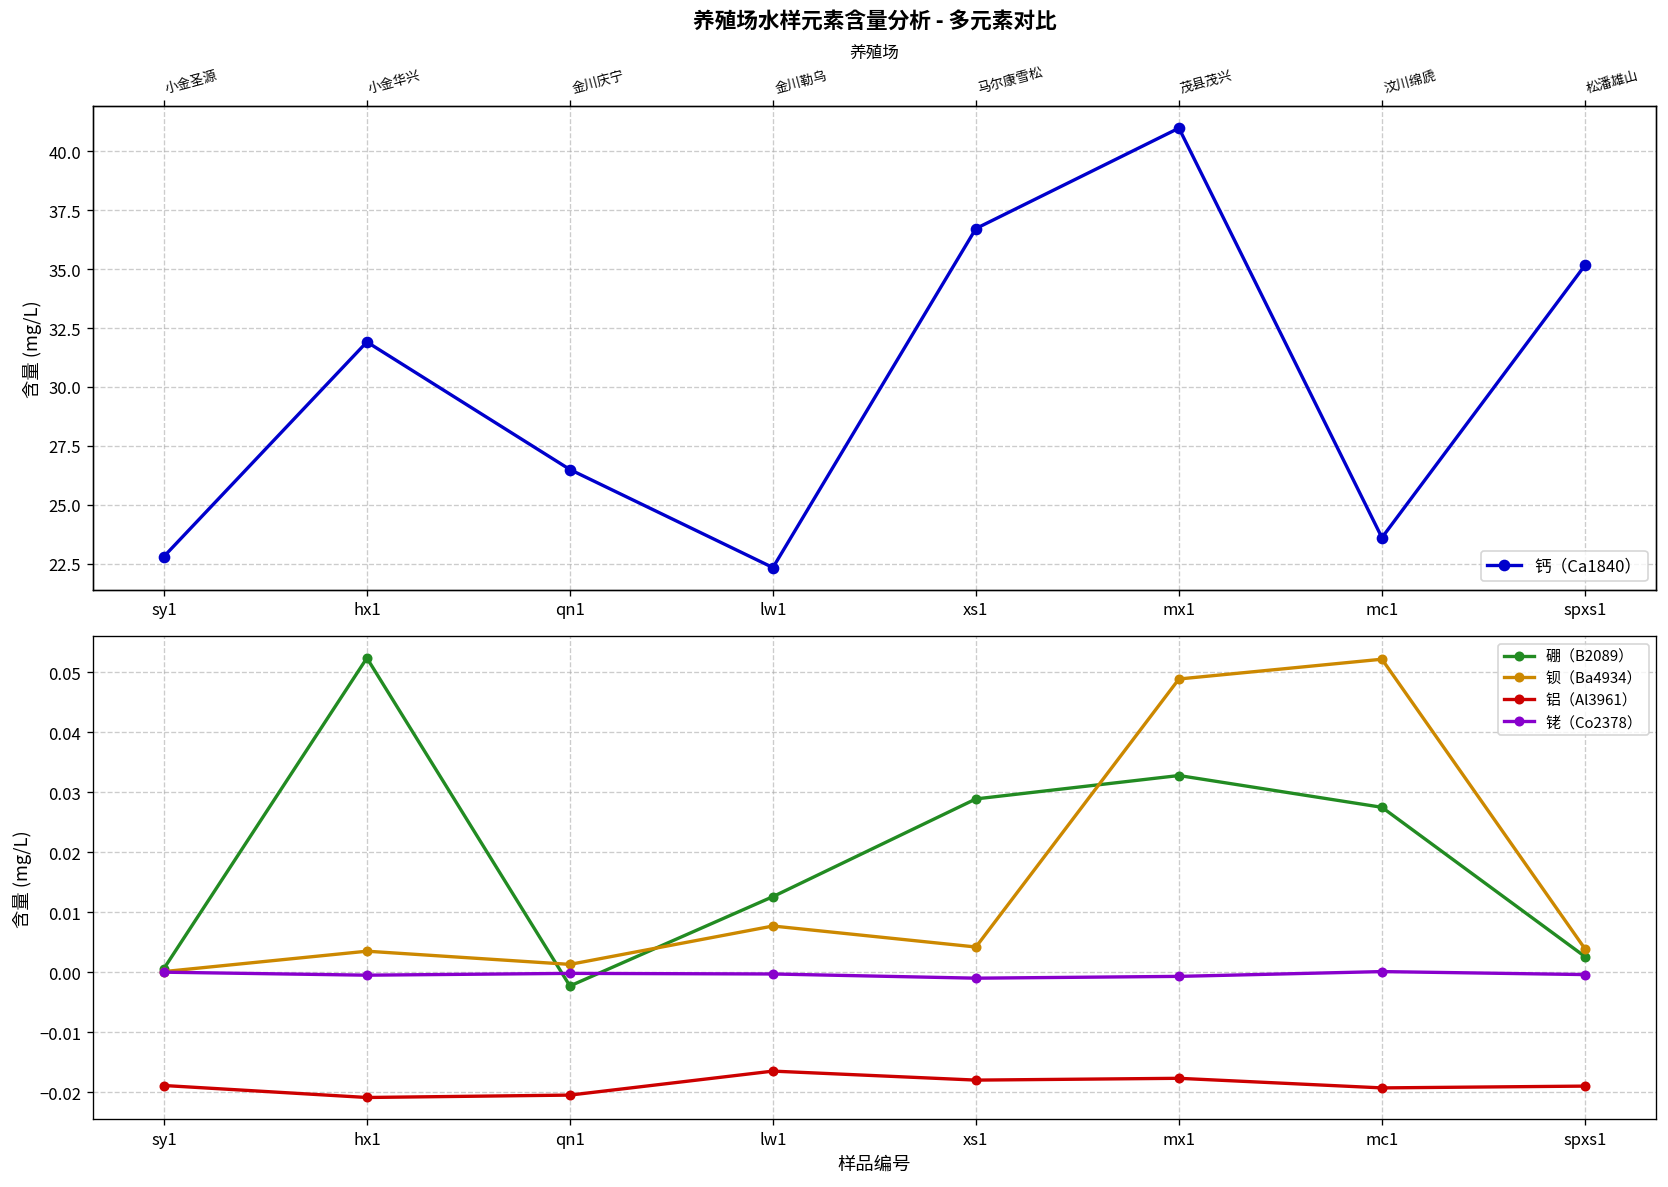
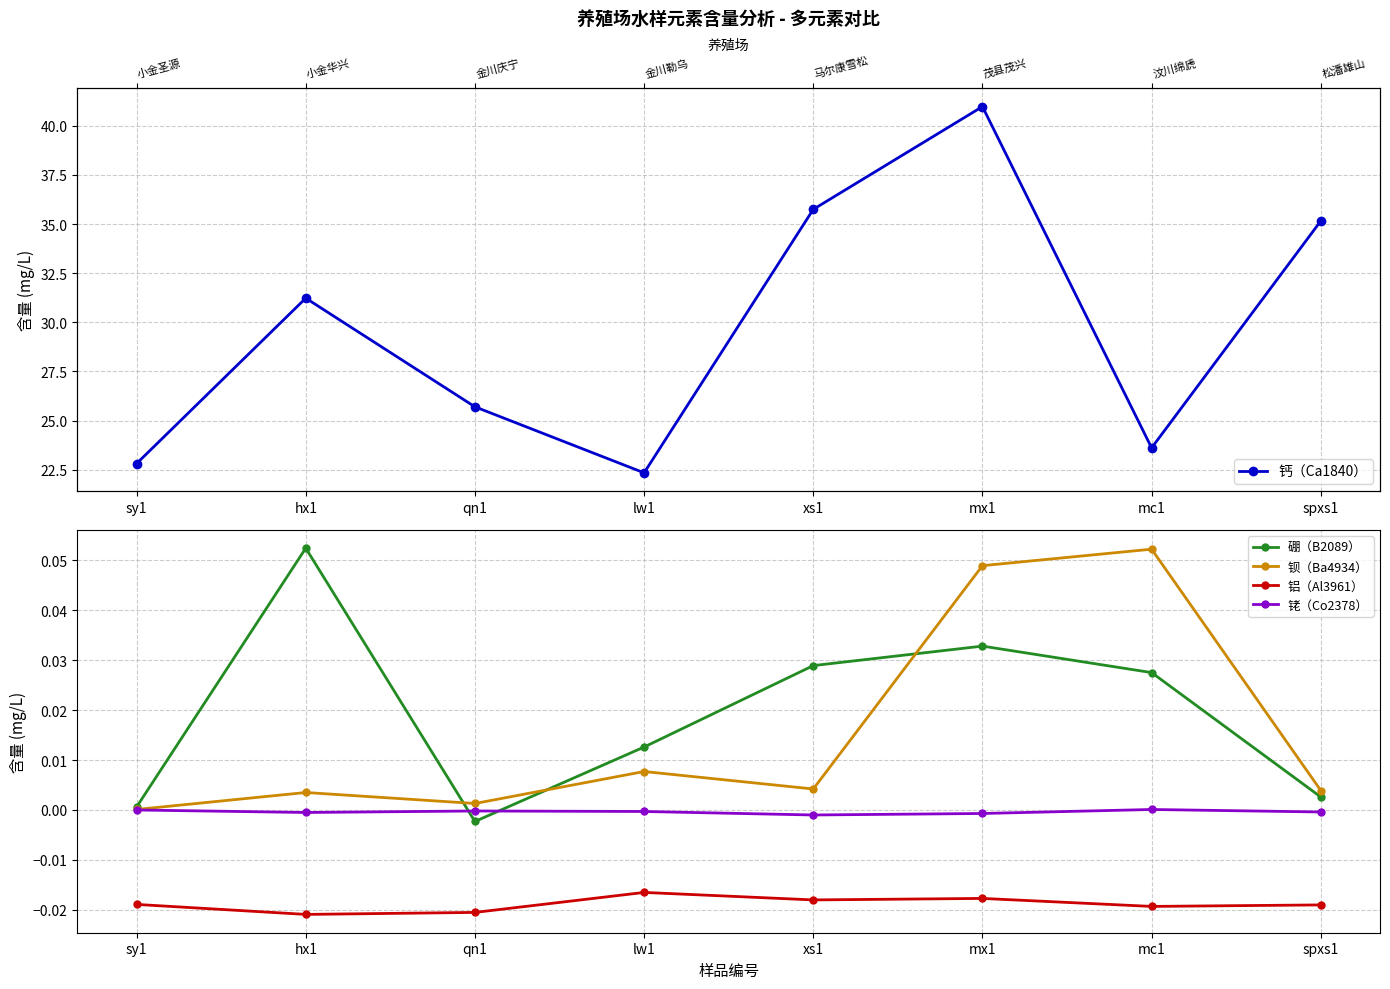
  {
    "养殖场水样元素含量分析 - 多元素对比": {
      "sy1": 22.8,
-     "hx1": 31.9,
-     "qn1": 26.5,
+     "hx1": 31.2,
+     "qn1": 25.7,
      "lw1": 22.3,
-     "xs1": 36.7,
+     "xs1": 35.8,
      "mx1": 41.0,
      "mc1": 23.6,
      "spxs1": 35.2
    }
  }
